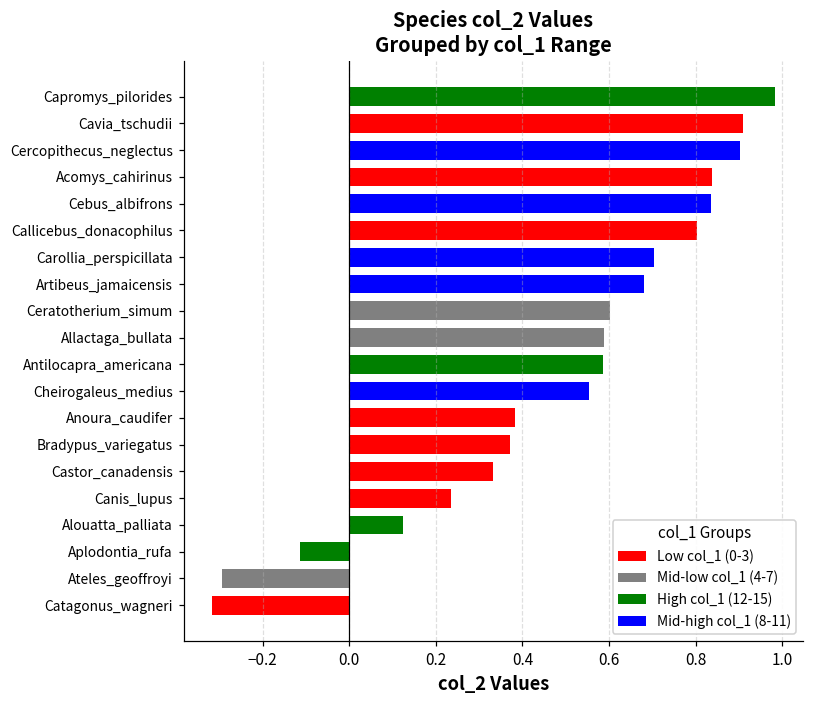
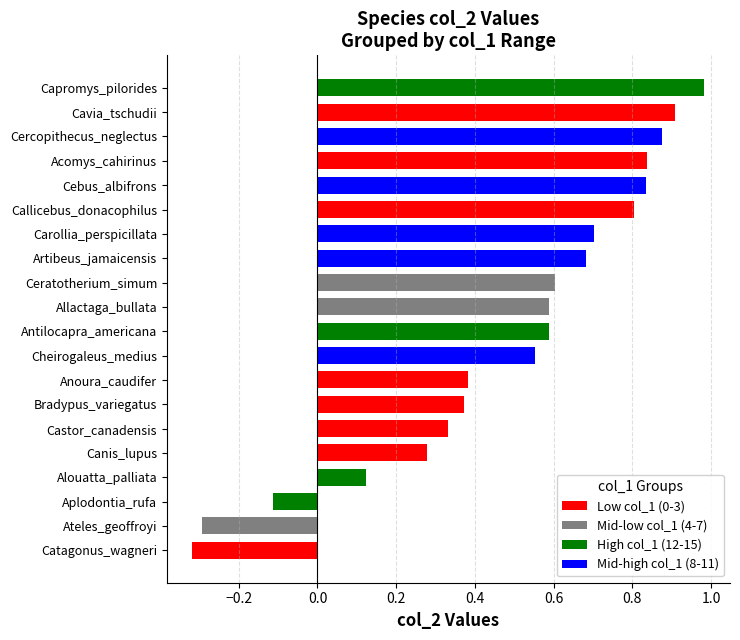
  {
    "Capromys_pilorides": 0.98,
    "Cavia_tschudii": 0.91,
-   "Cercopithecus_neglectus": 0.90,
+   "Cercopithecus_neglectus": 0.88,
    "Acomys_cahirinus": 0.84,
    "Cebus_albifrons": 0.83,
    "Callicebus_donacophilus": 0.80,
    "Carollia_perspicillata": 0.70,
    "Artibeus_jamaicensis": 0.68,
    "Ceratotherium_simum": 0.60,
    "Allactaga_bullata": 0.59,
    "Antilocapra_americana": 0.59,
    "Cheirogaleus_medius": 0.55,
    "Anoura_caudifer": 0.38,
    "Bradypus_variegatus": 0.37,
    "Castor_canadensis": 0.33,
-   "Canis_lupus": 0.24,
+   "Canis_lupus": 0.28,
    "Alouatta_palliata": 0.12,
    "Aplodontia_rufa": -0.11,
    "Ateles_geoffroyi": -0.29,
    "Catagonus_wagneri": -0.32
  }
